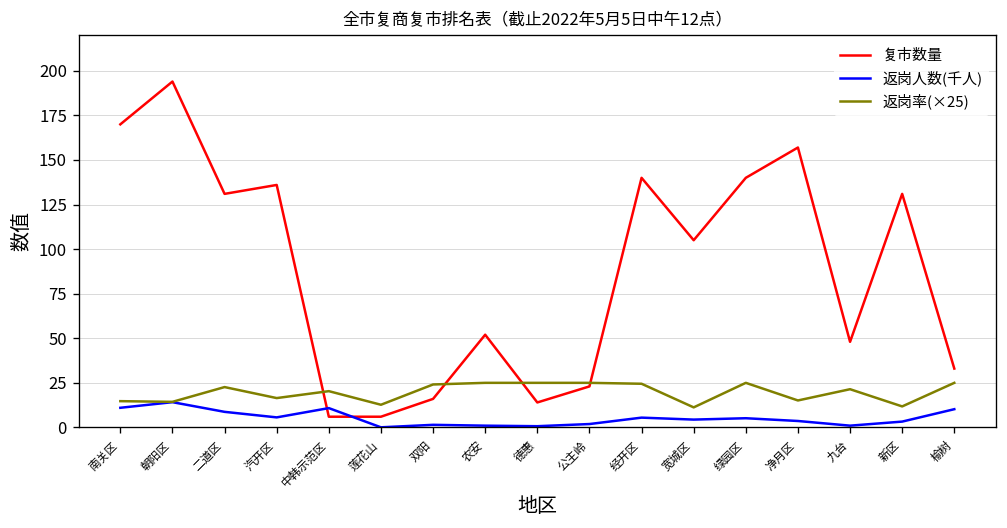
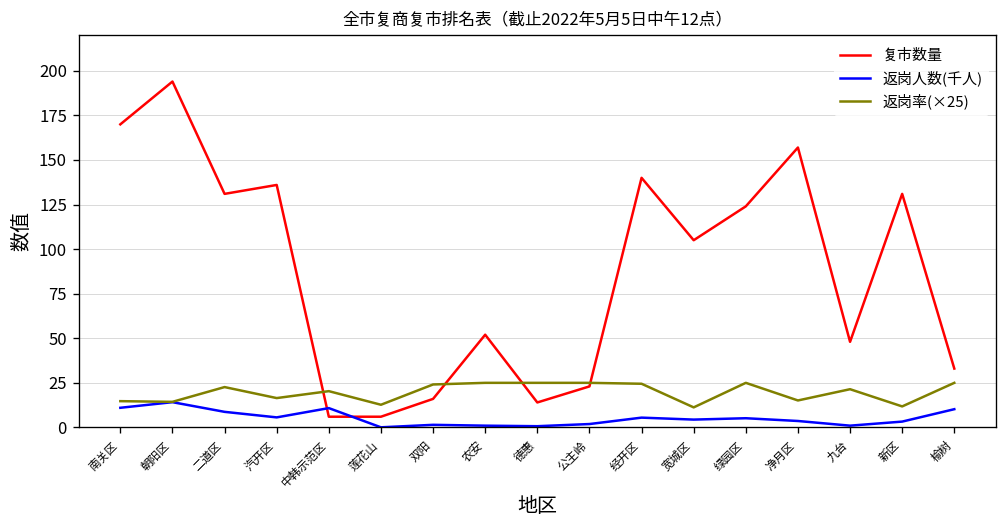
  {
    "复市数量": {
      "南关区": 170,
      "朝阳区": 194,
      "二道区": 131,
      "汽开区": 136,
      "中韩示范区": 6,
      "莲花山": 6,
      "双阳": 16,
      "农安": 52,
      "德惠": 14,
      "公主岭": 23,
      "经开区": 140,
      "宽城区": 105,
-     "绿园区": 140,
+     "绿园区": 124,
      "净月区": 157,
      "九台": 48,
      "新区": 131,
      "榆树": 33
    },
    "返岗人数(千人)": {
      "南关区": 11,
      "二道区": 9,
      "汽开区": 6,
      "中韩示范区": 11,
      "莲花山": 0,
      "双阳": 1,
      "农安": 1,
      "德惠": 1,
      "公主岭": 2,
      "经开区": 5,
      "宽城区": 4,
      "绿园区": 5,
      "净月区": 4,
      "九台": 1,
      "新区": 3,
      "榆树": 10
    },
    "返岗率(×25)": {
      "南关区": 15,
      "二道区": 23,
      "汽开区": 16,
      "中韩示范区": 20,
      "莲花山": 13,
      "双阳": 24,
      "农安": 25,
      "德惠": 25,
      "公主岭": 25,
      "经开区": 24,
      "宽城区": 11,
      "绿园区": 25,
      "净月区": 15,
      "九台": 21,
      "新区": 12,
      "榆树": 25
    }
  }
